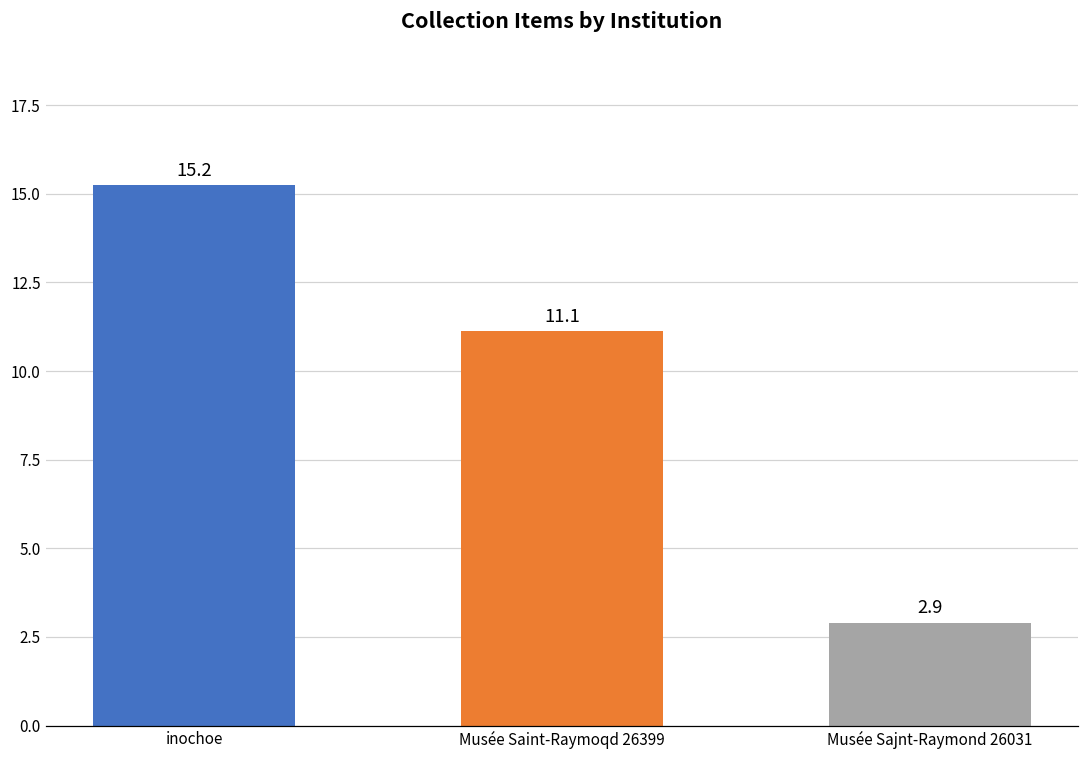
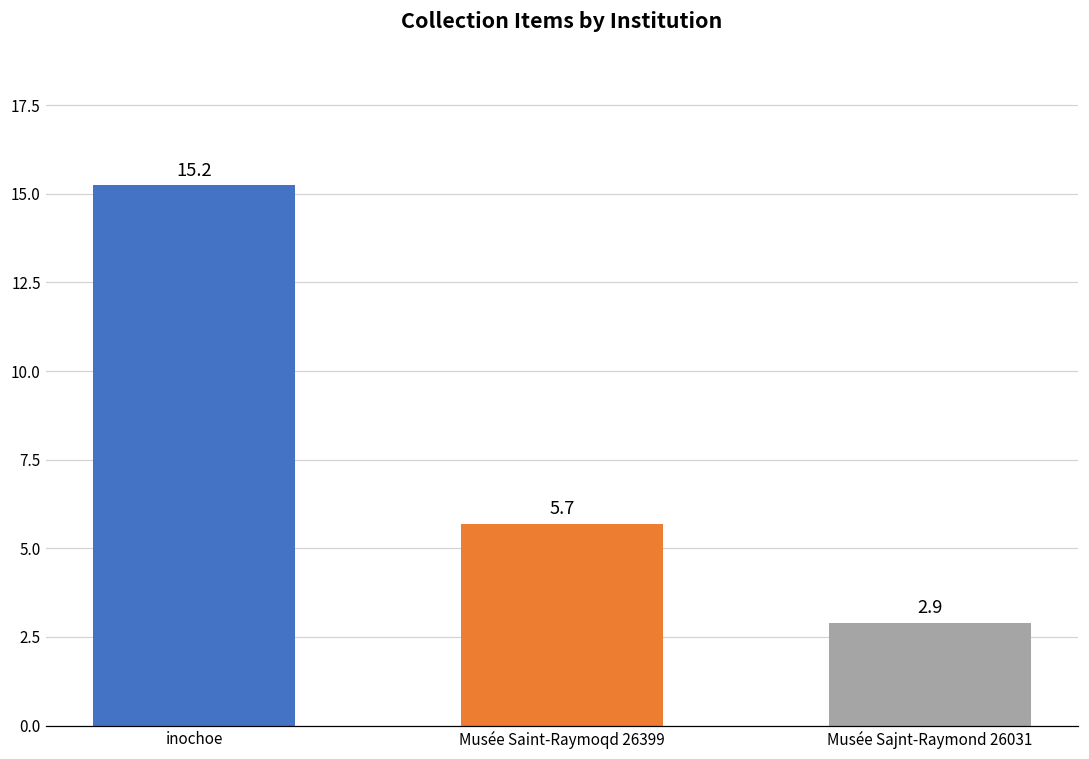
  {
    "inochoe": 15.2,
-   "Musée Saint-Raymoqd 26399": 11.1,
+   "Musée Saint-Raymoqd 26399": 5.7,
    "Musée Sajnt-Raymond 26031": 2.9
  }
